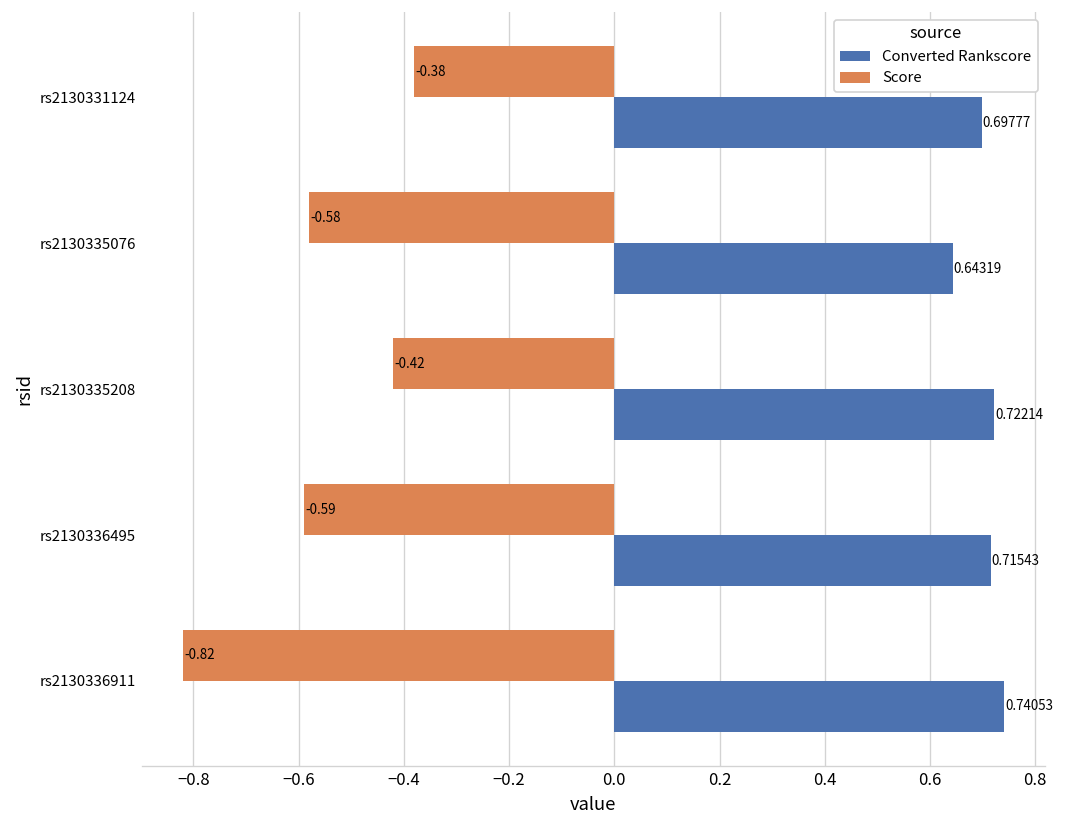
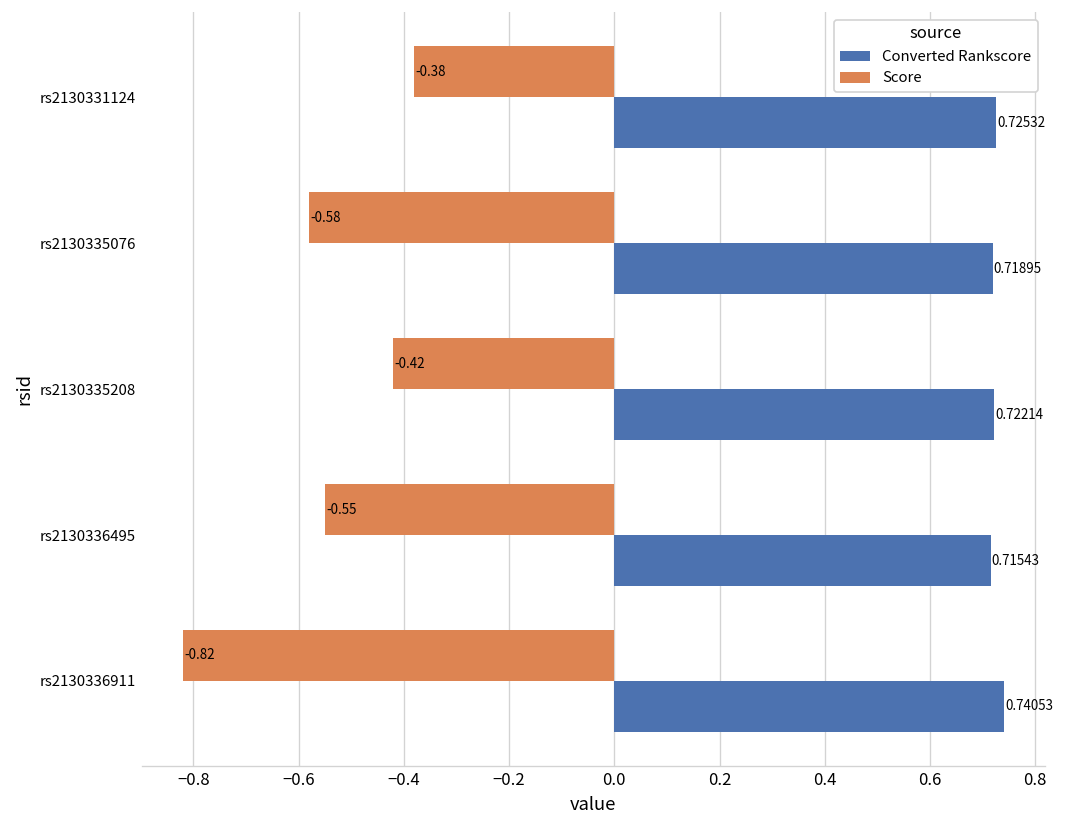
  {
    "Converted Rankscore": {
-     "rs2130331124": 0.69777,
-     "rs2130335076": 0.64319,
+     "rs2130331124": 0.72532,
+     "rs2130335076": 0.71895,
      "rs2130335208": 0.72214,
      "rs2130336495": 0.71543,
      "rs2130336911": 0.74053
    },
    "Score": {
      "rs2130331124": -0.38,
      "rs2130335076": -0.58,
      "rs2130335208": -0.42,
-     "rs2130336495": -0.59,
+     "rs2130336495": -0.55,
      "rs2130336911": -0.82
    }
  }
